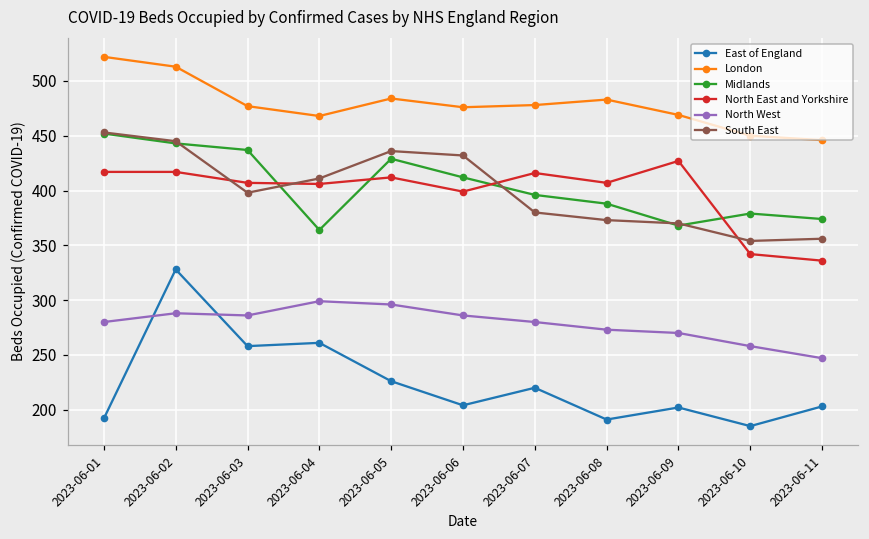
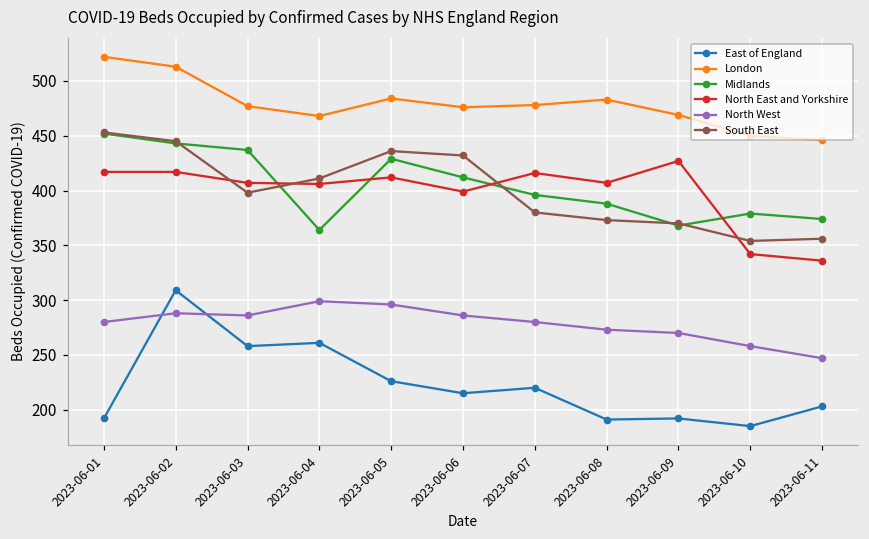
  {
    "East of England": {
      "2023-06-01": 190,
-     "2023-06-02": 330,
+     "2023-06-02": 310,
      "2023-06-03": 260,
      "2023-06-04": 260,
      "2023-06-05": 230,
-     "2023-06-06": 200,
+     "2023-06-06": 220,
      "2023-06-07": 220,
      "2023-06-08": 190,
-     "2023-06-09": 200,
+     "2023-06-09": 190,
      "2023-06-10": 190,
      "2023-06-11": 200
    },
    "London": {
      "2023-06-01": 520,
      "2023-06-02": 510,
      "2023-06-03": 480,
      "2023-06-04": 470,
      "2023-06-05": 480,
      "2023-06-06": 480,
      "2023-06-07": 480,
      "2023-06-08": 480,
      "2023-06-09": 470
    },
    "Midlands": {
      "2023-06-03": 440,
      "2023-06-04": 360,
      "2023-06-05": 430,
      "2023-06-06": 410,
      "2023-06-07": 400,
      "2023-06-08": 390,
      "2023-06-10": 380,
      "2023-06-11": 370
    },
    "North East and Yorkshire": {
      "2023-06-01": 420,
      "2023-06-02": 420,
      "2023-06-03": 410,
      "2023-06-04": 410,
      "2023-06-05": 410,
      "2023-06-06": 400,
      "2023-06-07": 420,
      "2023-06-08": 410,
      "2023-06-09": 430,
      "2023-06-10": 340,
      "2023-06-11": 340
    },
    "North West": {
      "2023-06-01": 280,
      "2023-06-02": 290,
      "2023-06-03": 290,
      "2023-06-04": 300,
      "2023-06-05": 300,
      "2023-06-06": 290,
      "2023-06-07": 280,
      "2023-06-08": 270,
      "2023-06-09": 270,
      "2023-06-10": 260,
      "2023-06-11": 250
    },
    "South East": {
      "2023-06-03": 400,
      "2023-06-04": 410,
      "2023-06-05": 440,
      "2023-06-06": 430,
      "2023-06-07": 380,
      "2023-06-08": 370,
      "2023-06-10": 350,
      "2023-06-11": 360
    }
  }
